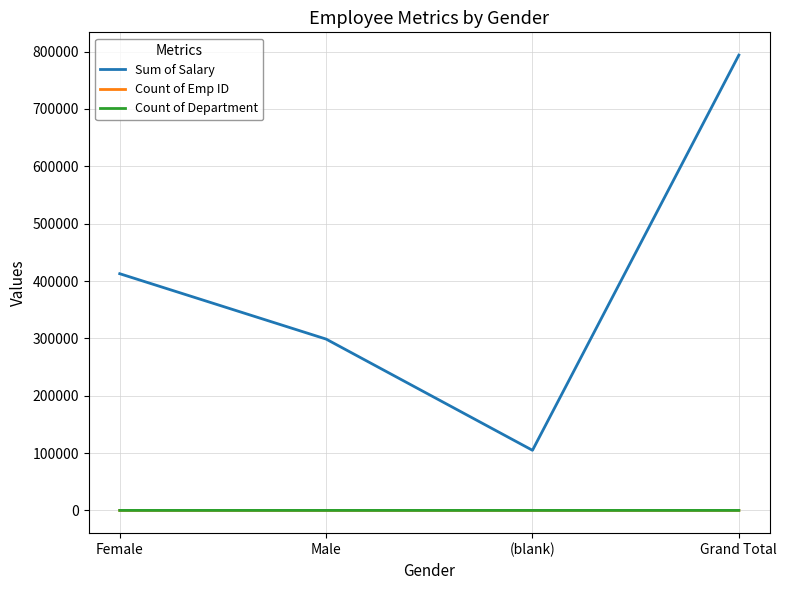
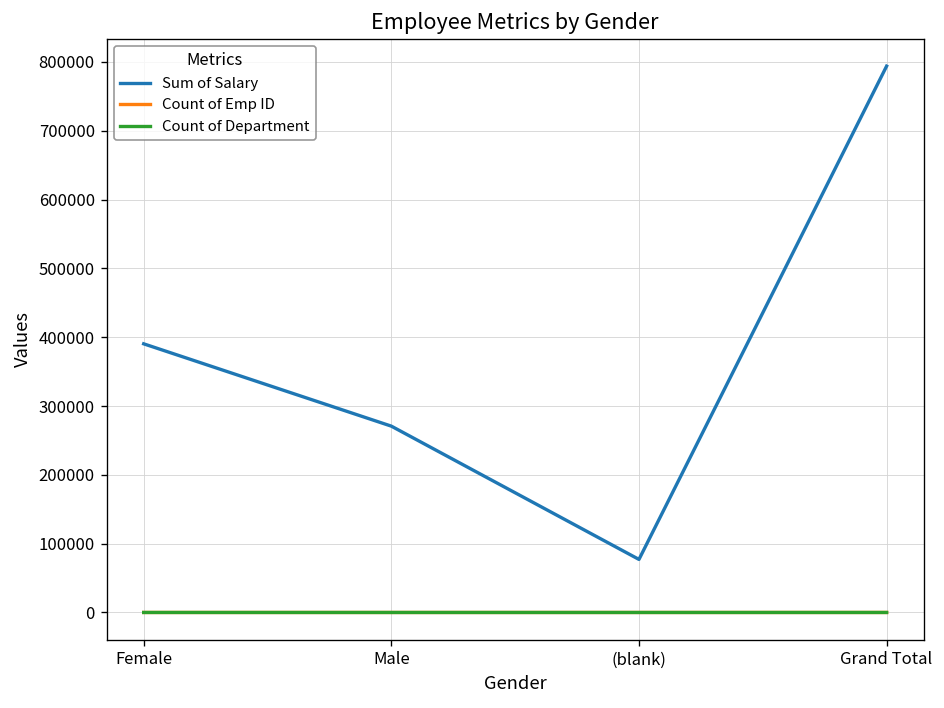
  {
    "Sum of Salary": {
-     "Female": 410000,
-     "Male": 300000,
-     "(blank)": 100000,
+     "Female": 390000,
+     "Male": 270000,
+     "(blank)": 80000,
      "Grand Total": 790000
    },
    "Count of Department": {
      "Female": 0,
      "Male": 0,
      "(blank)": 0,
      "Grand Total": 0
    }
  }
